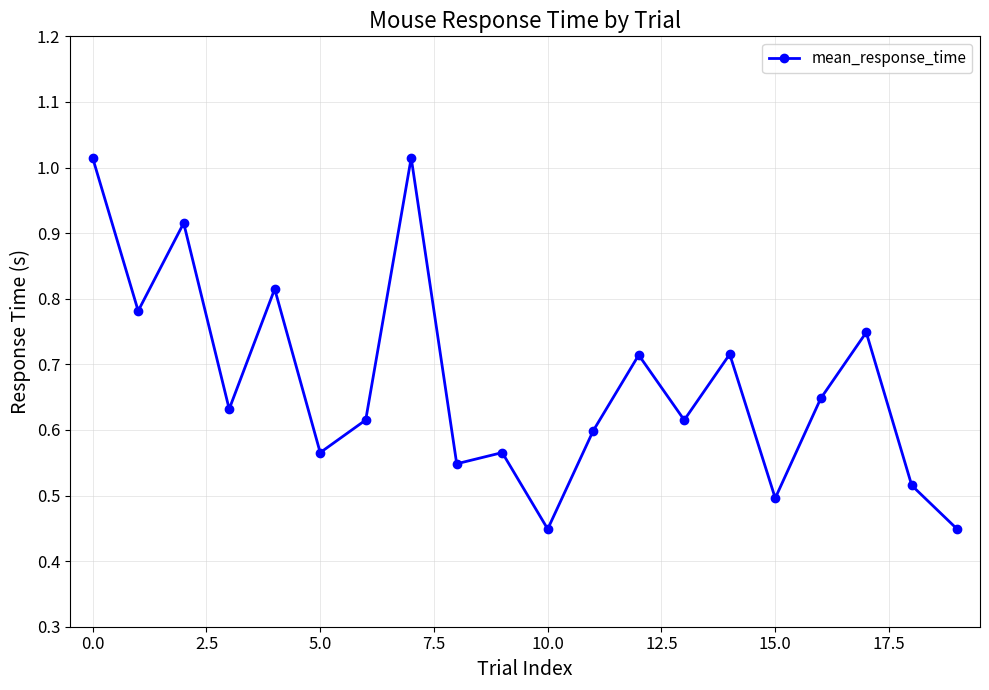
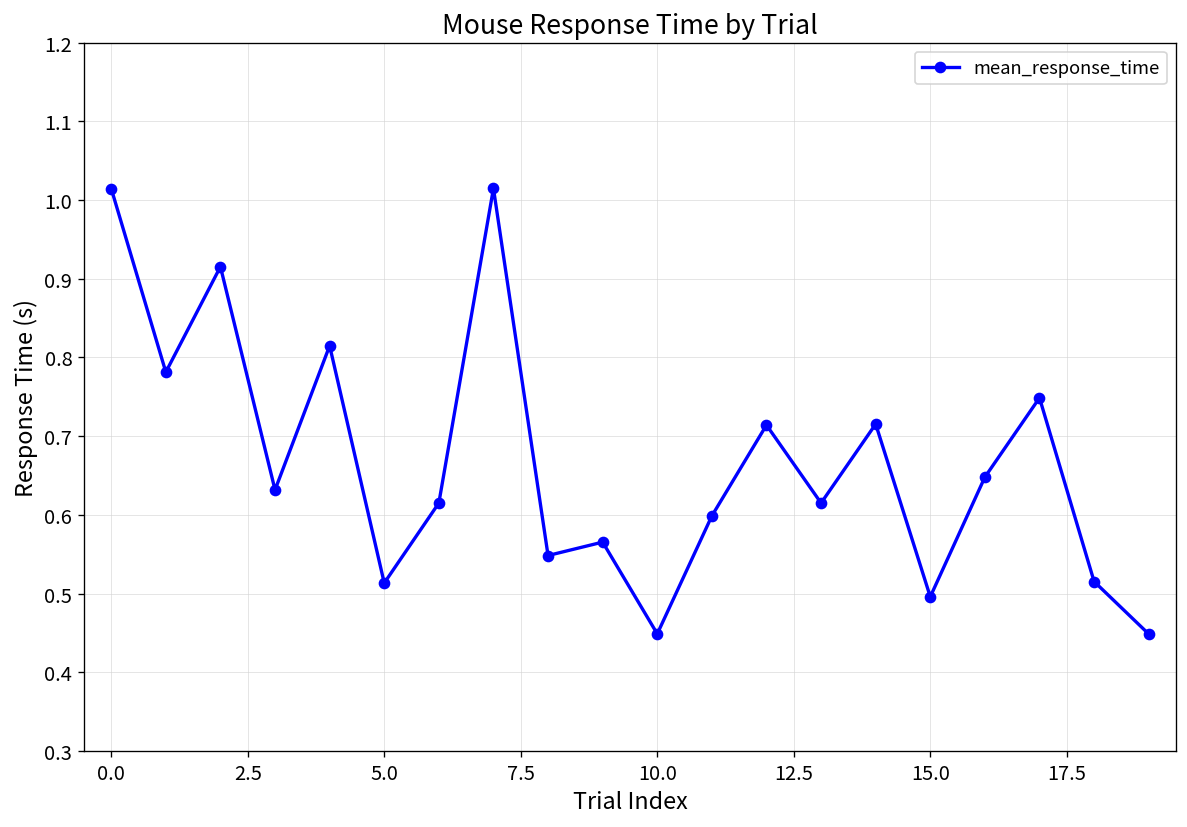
  {
    "0.0": 1.01,
-   "5.0": 0.57,
+   "5.0": 0.51,
    "10.0": 0.45,
    "15.0": 0.50
  }
